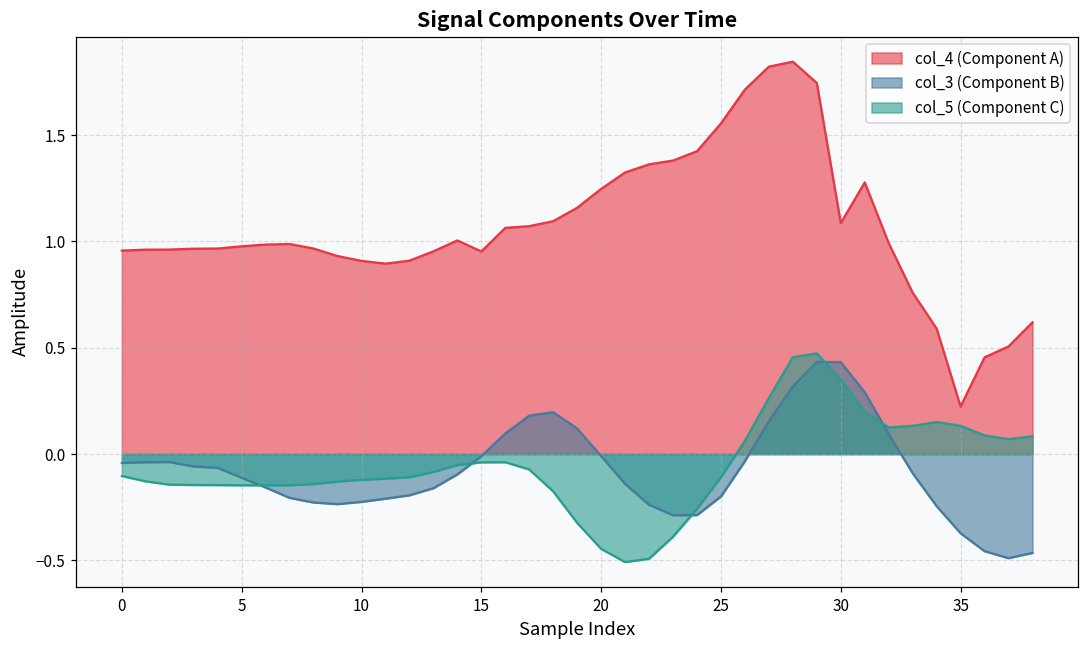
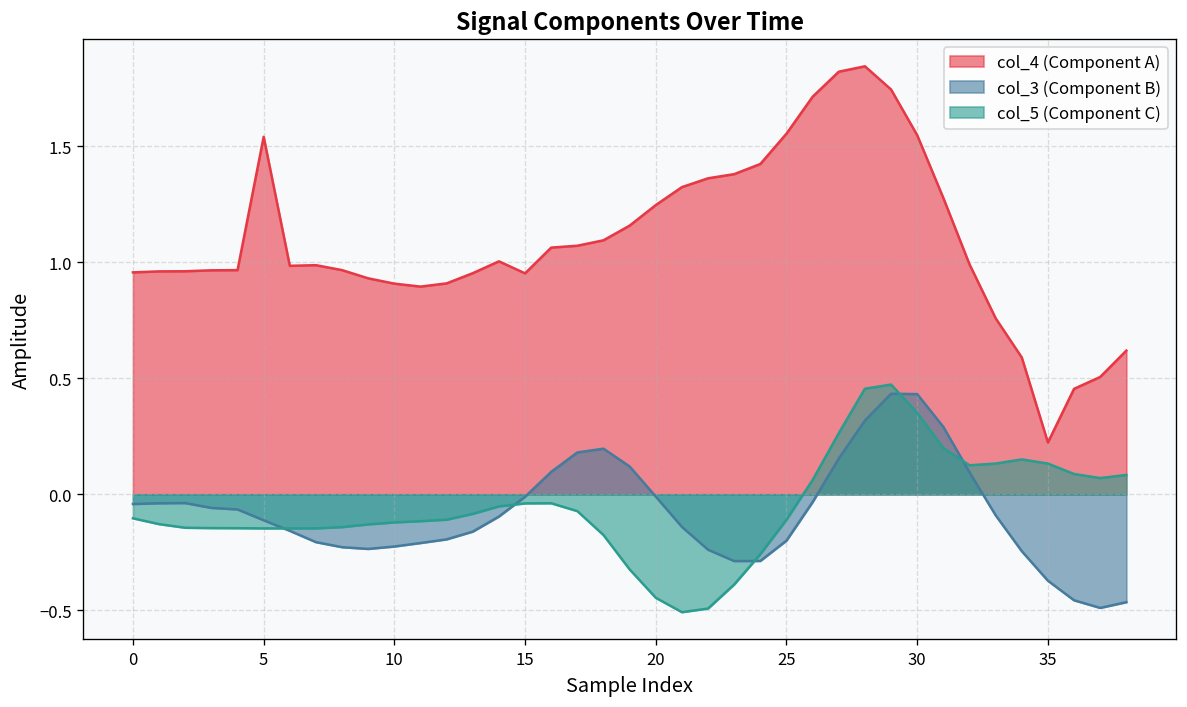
  {
    "col_4 (Component A)": {
      "0": 0.96,
-     "5": 0.98,
+     "5": 1.54,
      "10": 0.91,
      "15": 0.95,
      "20": 1.25,
      "25": 1.55,
-     "30": 1.09,
+     "30": 1.55,
      "35": 0.22
    }
  }
